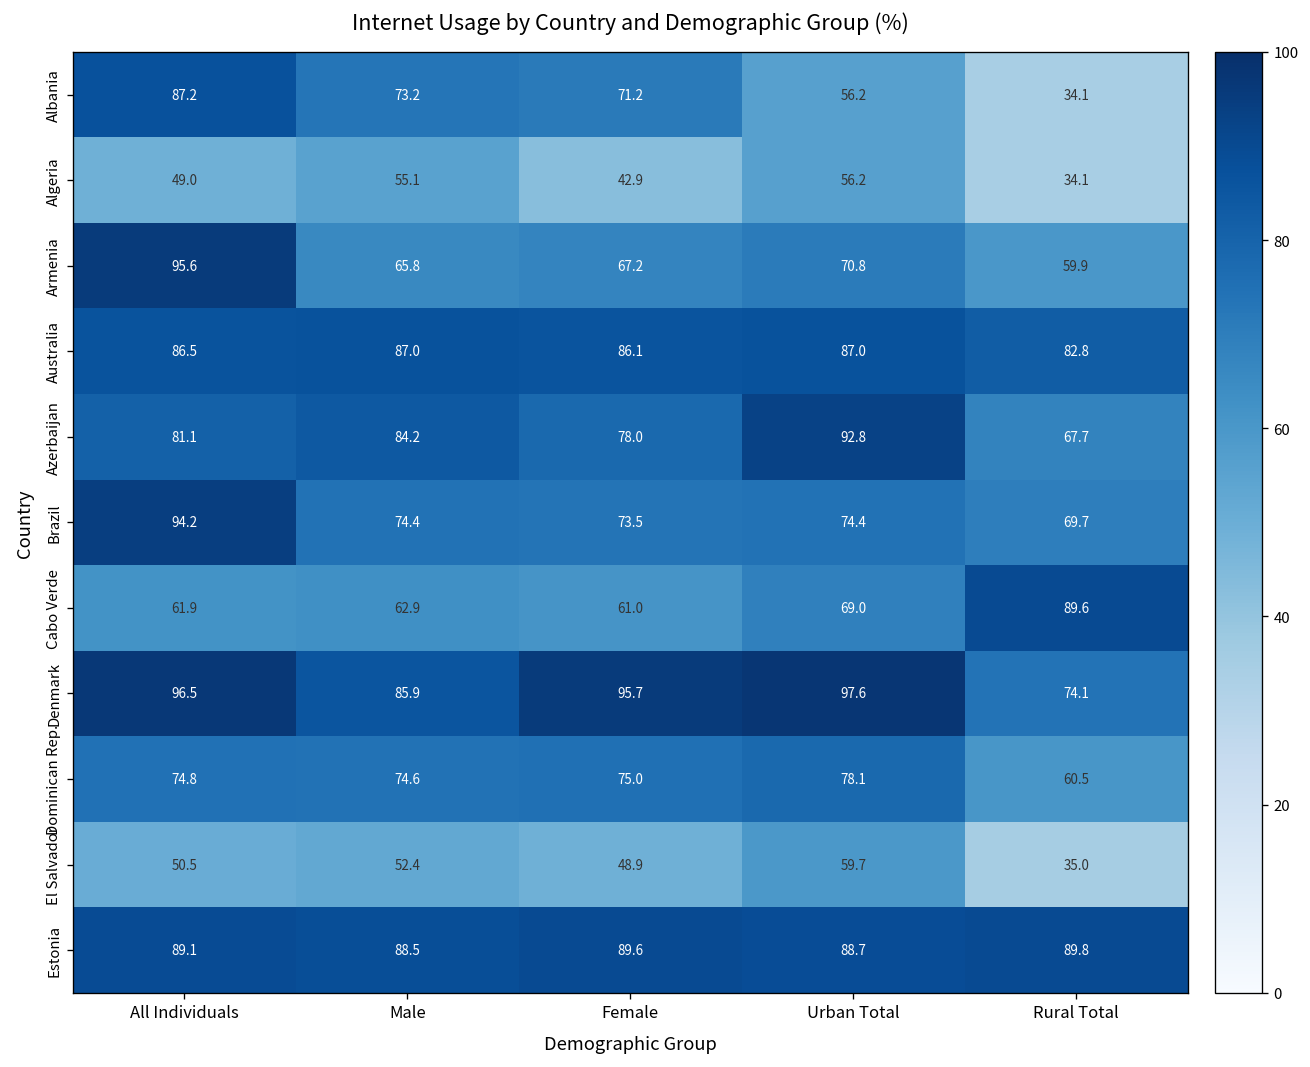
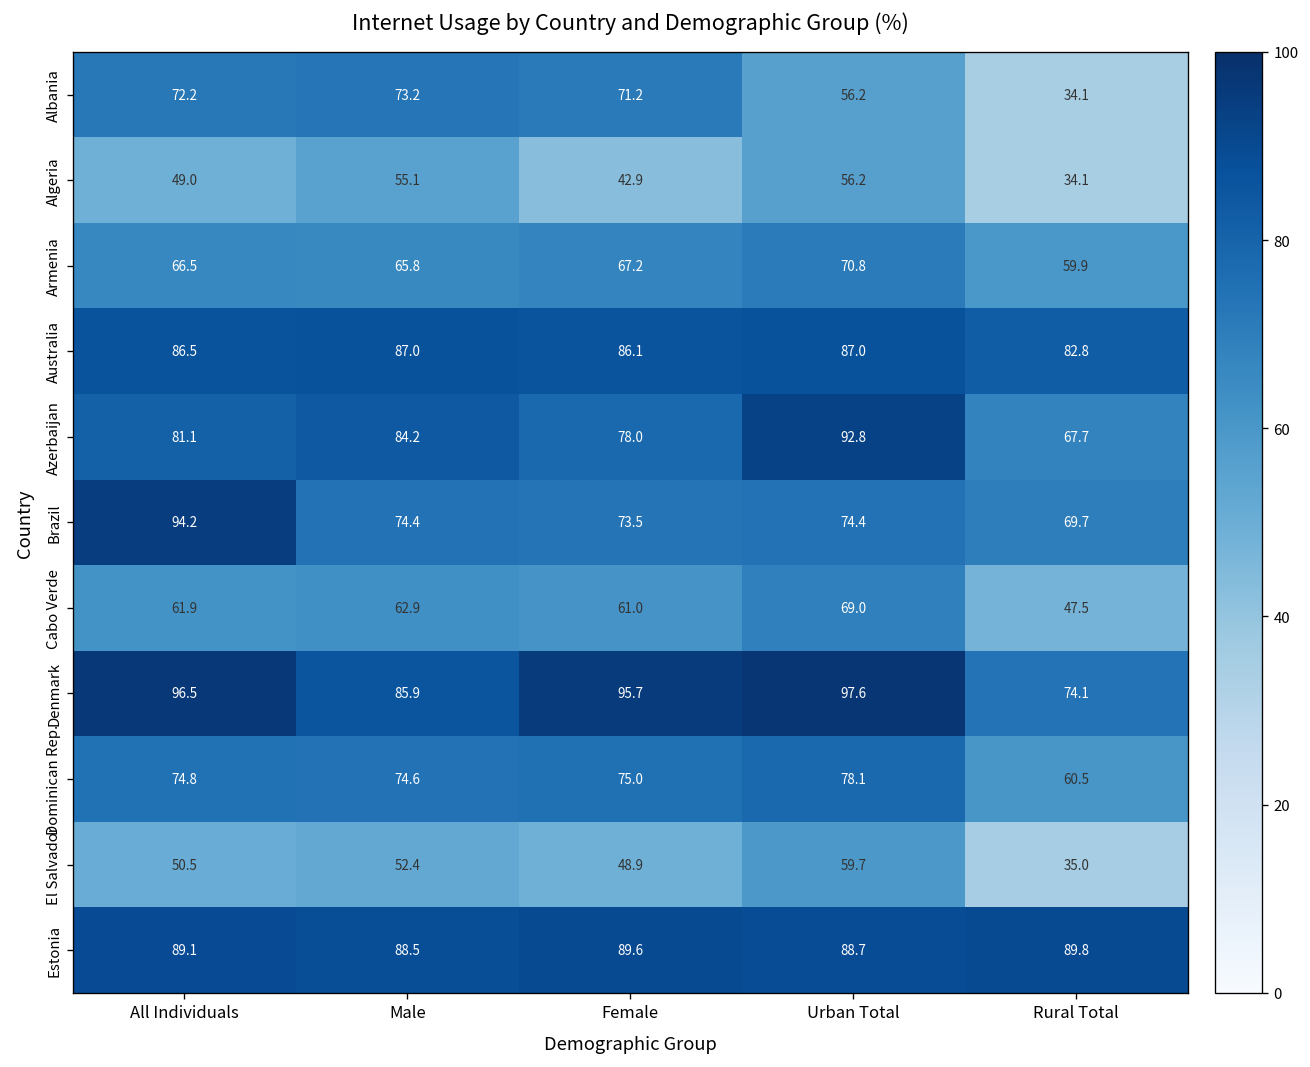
  {
    "Albania": {
-     "All Individuals": 87.2,
+     "All Individuals": 72.2,
      "Male": 73.2,
      "Female": 71.2,
      "Urban Total": 56.2,
      "Rural Total": 34.1
    },
    "Algeria": {
      "All Individuals": 49.0,
      "Male": 55.1,
      "Female": 42.9,
      "Urban Total": 56.2,
      "Rural Total": 34.1
    },
    "Armenia": {
-     "All Individuals": 95.6,
+     "All Individuals": 66.5,
      "Male": 65.8,
      "Female": 67.2,
      "Urban Total": 70.8,
      "Rural Total": 59.9
    },
    "Australia": {
      "All Individuals": 86.5,
      "Male": 87.0,
      "Female": 86.1,
      "Urban Total": 87.0,
      "Rural Total": 82.8
    },
    "Azerbaijan": {
      "All Individuals": 81.1,
      "Male": 84.2,
      "Female": 78.0,
      "Urban Total": 92.8,
      "Rural Total": 67.7
    },
    "Brazil": {
      "All Individuals": 94.2,
      "Male": 74.4,
      "Female": 73.5,
      "Urban Total": 74.4,
      "Rural Total": 69.7
    },
    "Cabo Verde": {
      "All Individuals": 61.9,
      "Male": 62.9,
      "Female": 61.0,
      "Urban Total": 69.0,
-     "Rural Total": 89.6
+     "Rural Total": 47.5
    },
    "Denmark": {
      "All Individuals": 96.5,
      "Male": 85.9,
      "Female": 95.7,
      "Urban Total": 97.6,
      "Rural Total": 74.1
    },
    "Dominican Rep.": {
      "All Individuals": 74.8,
      "Male": 74.6,
      "Female": 75.0,
      "Urban Total": 78.1,
      "Rural Total": 60.5
    },
    "El Salvador": {
      "All Individuals": 50.5,
      "Male": 52.4,
      "Female": 48.9,
      "Urban Total": 59.7,
      "Rural Total": 35.0
    },
    "Estonia": {
      "All Individuals": 89.1,
      "Male": 88.5,
      "Female": 89.6,
      "Urban Total": 88.7,
      "Rural Total": 89.8
    }
  }
